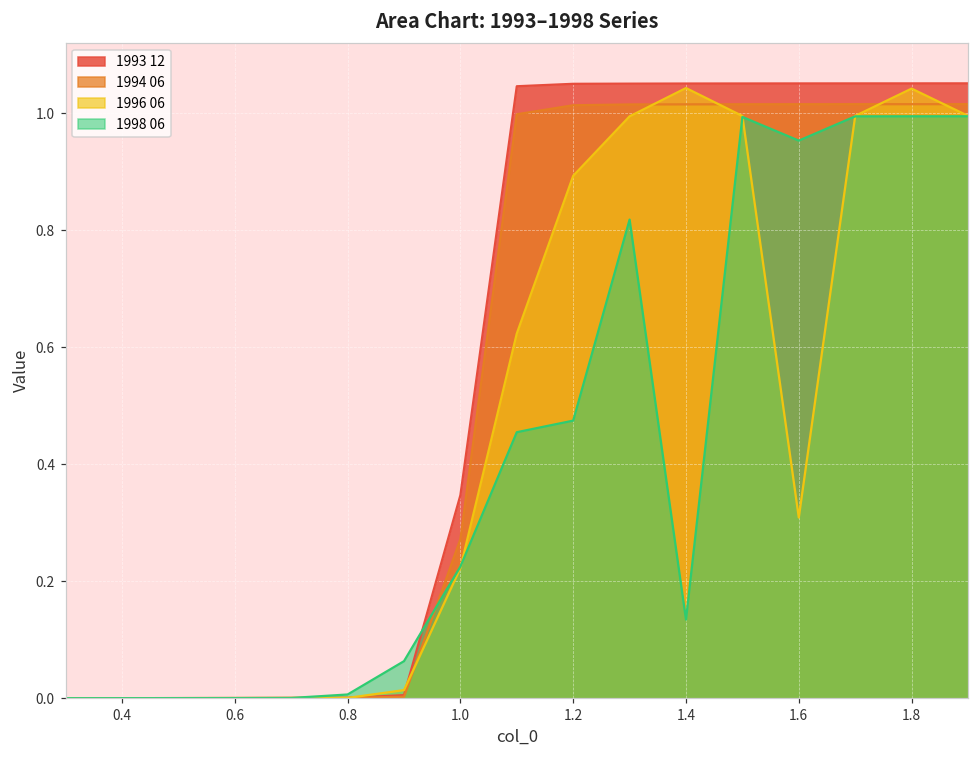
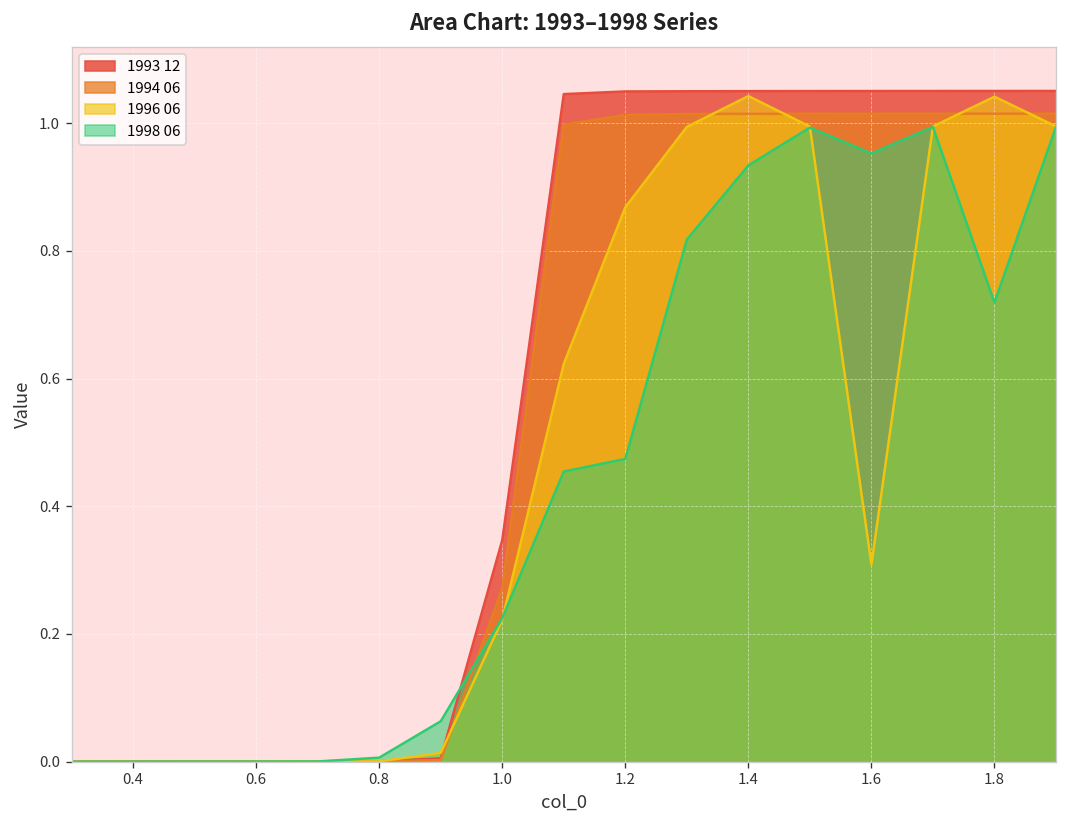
  {
    "1996 06": {
-     "1.2": 0.89,
+     "1.2": 0.87,
      "1.4": 1.04,
      "1.6": 0.31,
      "1.8": 1.04
    },
    "1998 06": {
      "0.8": 0.01,
      "1.2": 0.47,
-     "1.4": 0.13,
+     "1.4": 0.93,
      "1.6": 0.95,
-     "1.8": 0.99
+     "1.8": 0.72
    }
  }
